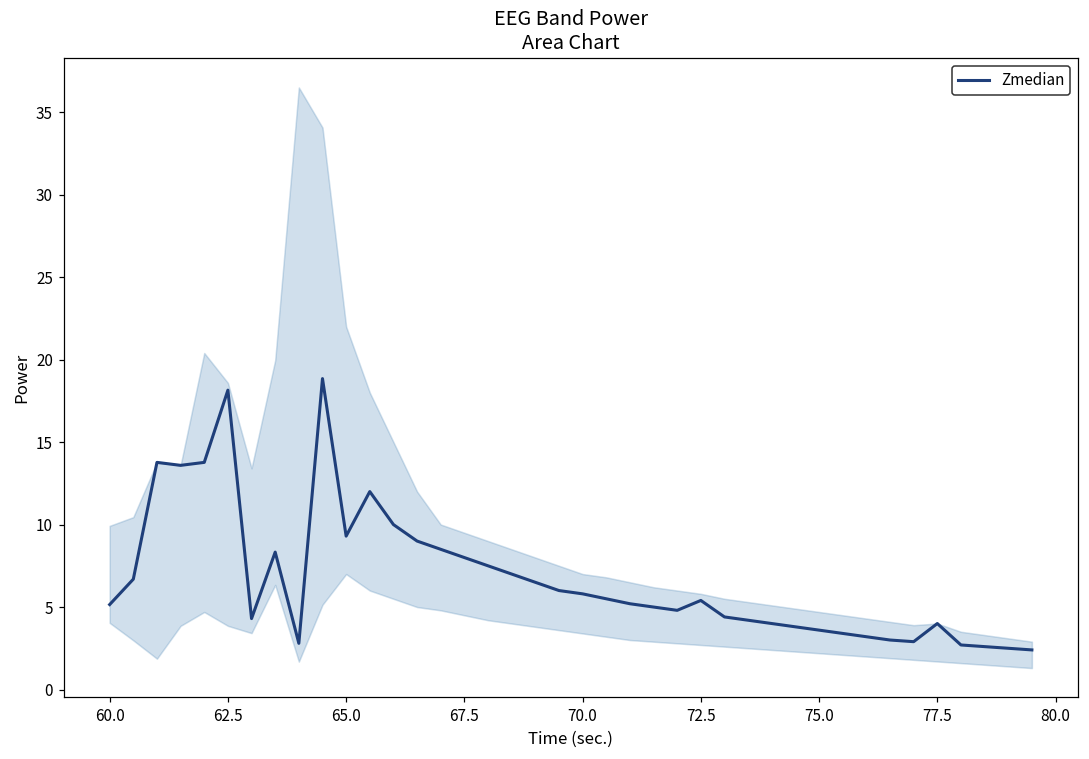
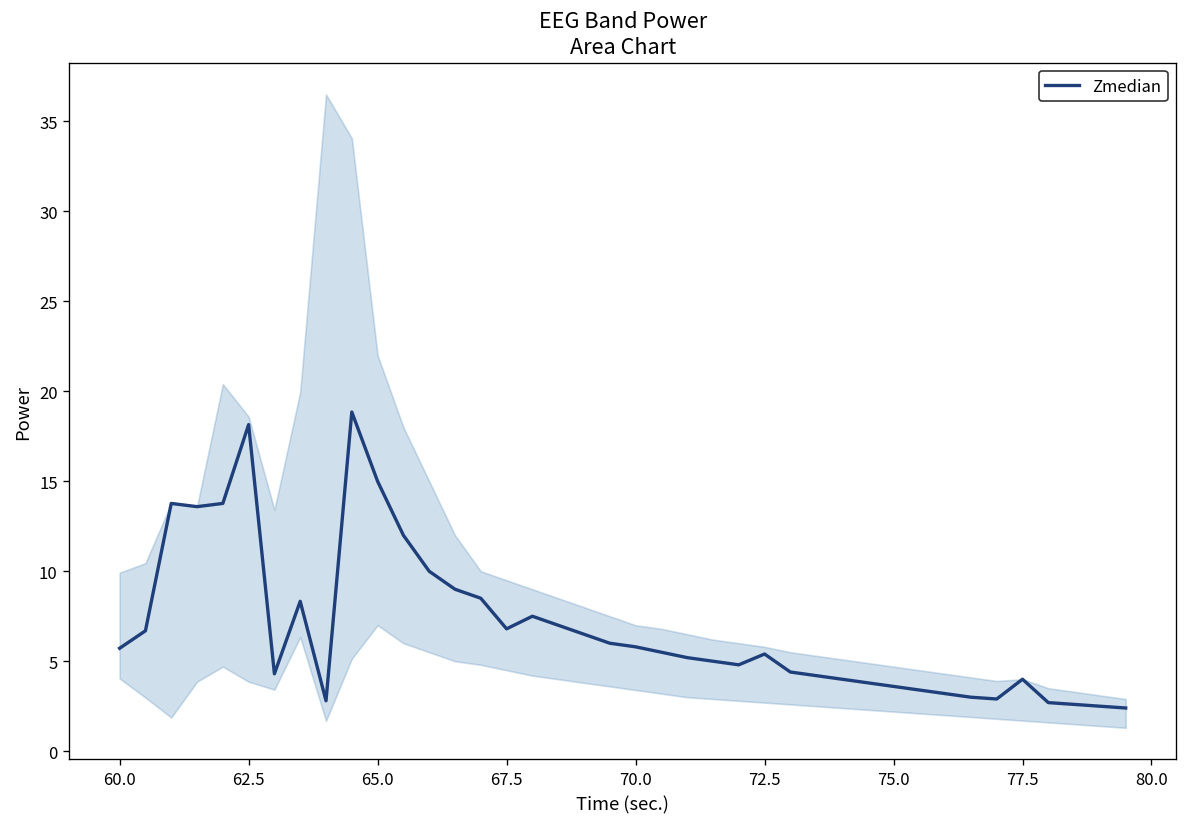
  {
    "Zmedian": {
-     "60.0": 5.2,
+     "60.0": 5.7,
      "62.5": 18.2,
-     "65.0": 9.3,
-     "67.5": 8.0,
+     "65.0": 15.0,
+     "67.5": 6.8,
      "70.0": 5.8,
      "72.5": 5.4,
      "75.0": 3.6
    }
  }
